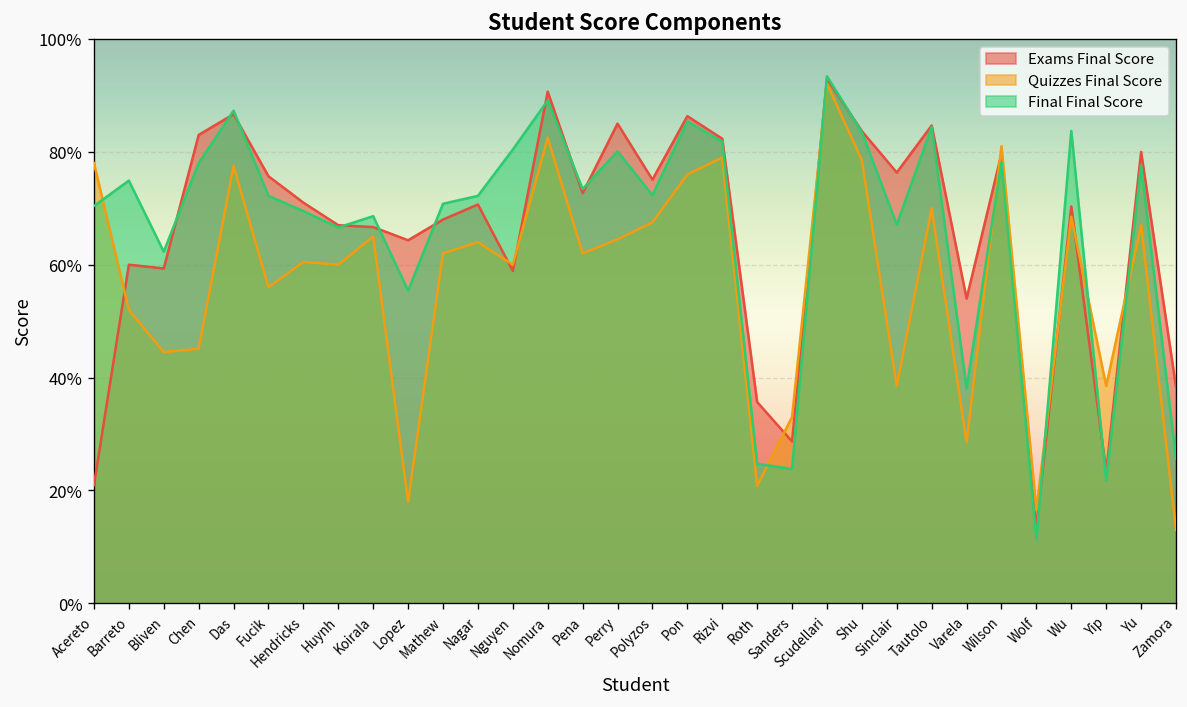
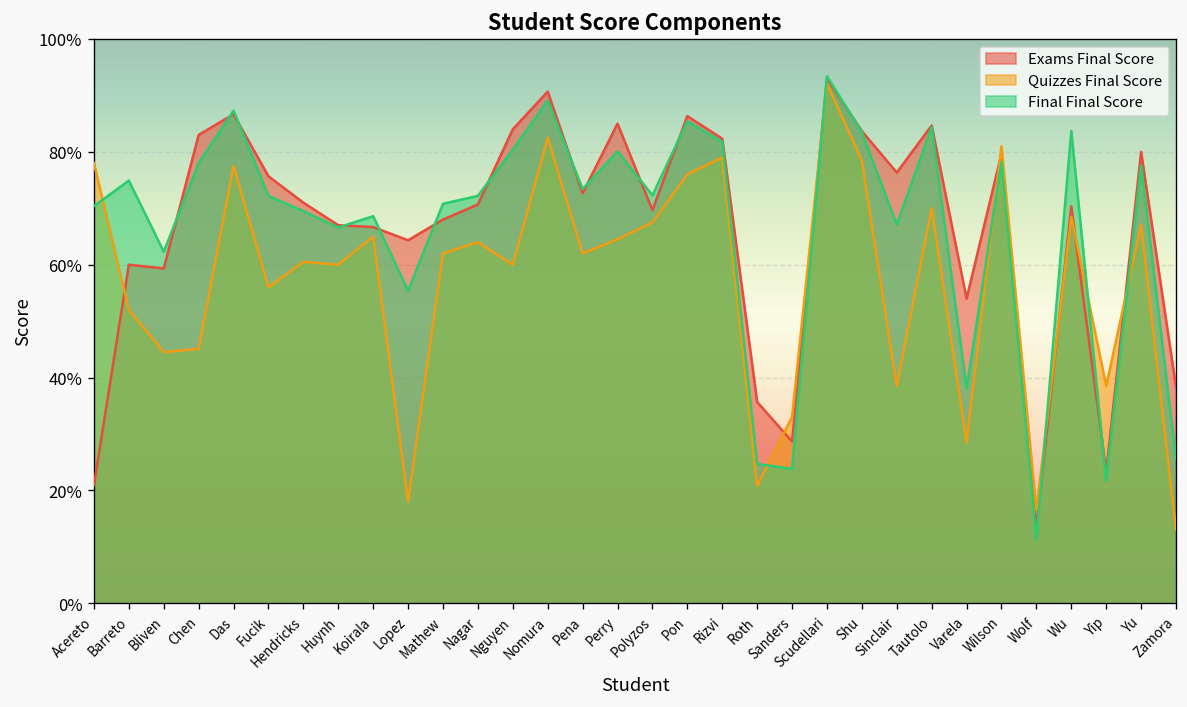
  {
    "Exams Final Score": {
      "Acereto": "21%",
      "Barreto": "60%",
      "Bliven": "59%",
      "Chen": "83%",
      "Das": "87%",
      "Fucik": "76%",
      "Hendricks": "71%",
      "Koirala": "67%",
      "Lopez": "64%",
      "Mathew": "68%",
      "Nagar": "71%",
-     "Nguyen": "59%",
+     "Nguyen": "84%",
      "Nomura": "91%",
      "Pena": "73%",
      "Perry": "85%",
-     "Polyzos": "75%",
+     "Polyzos": "70%",
      "Pon": "86%",
      "Roth": "36%",
      "Sanders": "29%",
      "Sinclair": "76%",
      "Varela": "54%",
      "Wilson": "80%",
      "Wolf": "13%",
      "Wu": "70%",
      "Yip": "23%",
      "Yu": "80%",
      "Zamora": "38%"
    },
    "Quizzes Final Score": {
      "Acereto": "78%",
      "Barreto": "52%",
      "Bliven": "45%",
      "Chen": "45%",
      "Das": "78%",
      "Fucik": "56%",
      "Hendricks": "61%",
      "Huynh": "60%",
      "Koirala": "65%",
      "Lopez": "18%",
      "Mathew": "62%",
      "Nagar": "64%",
      "Nguyen": "60%",
      "Nomura": "83%",
      "Pena": "62%",
      "Perry": "65%",
      "Polyzos": "68%",
      "Pon": "76%",
      "Rizvi": "79%",
      "Roth": "21%",
      "Sanders": "33%",
      "Scudellari": "92%",
      "Shu": "79%",
      "Sinclair": "39%",
      "Tautolo": "70%",
      "Varela": "29%",
      "Wilson": "81%",
      "Wolf": "17%",
      "Wu": "69%",
      "Yip": "39%",
      "Yu": "67%",
      "Zamora": "13%"
    },
    "Final Final Score": {
      "Acereto": "70%",
      "Barreto": "75%",
      "Bliven": "62%",
      "Chen": "78%",
      "Das": "87%",
      "Fucik": "72%",
      "Hendricks": "70%",
      "Koirala": "69%",
      "Lopez": "55%",
      "Mathew": "71%",
      "Nagar": "72%",
      "Nguyen": "80%",
      "Nomura": "89%",
      "Pena": "73%",
      "Perry": "80%",
      "Polyzos": "72%",
      "Pon": "85%",
      "Roth": "25%",
      "Sanders": "24%",
      "Sinclair": "67%",
      "Varela": "38%",
      "Wilson": "78%",
      "Wolf": "11%",
      "Wu": "84%",
      "Yip": "22%",
      "Yu": "78%",
      "Zamora": "26%"
    }
  }
